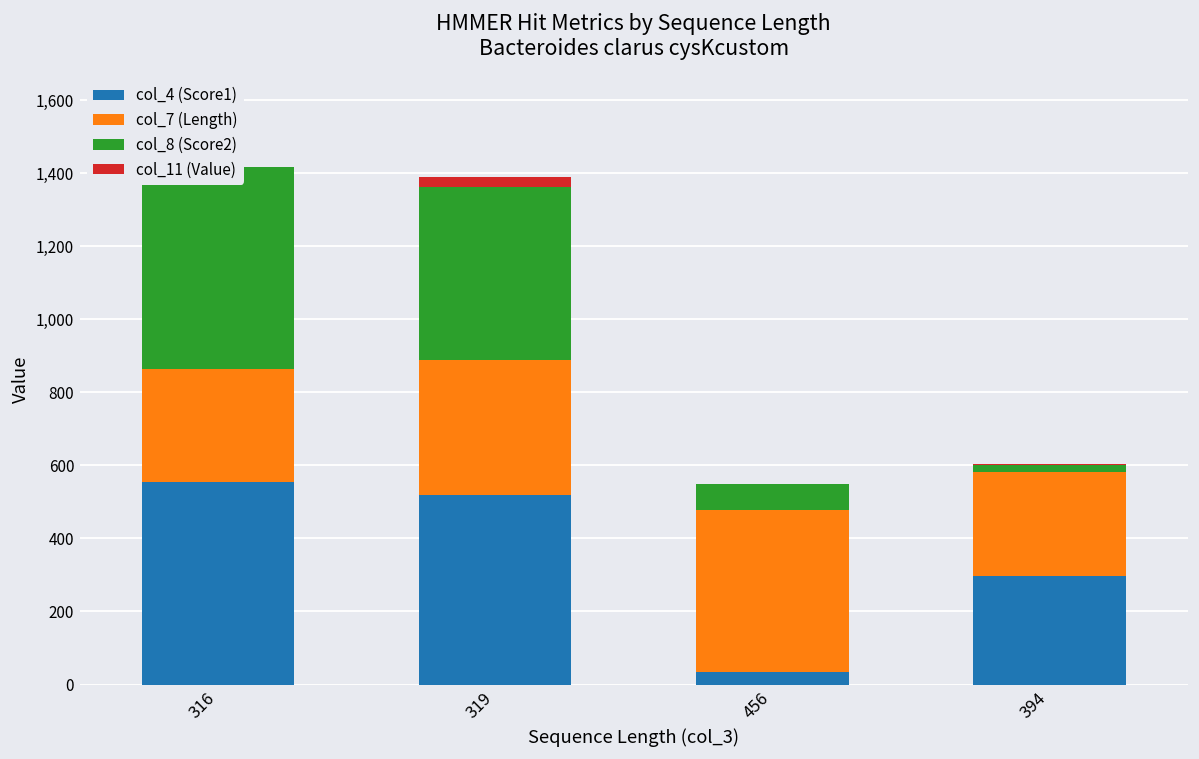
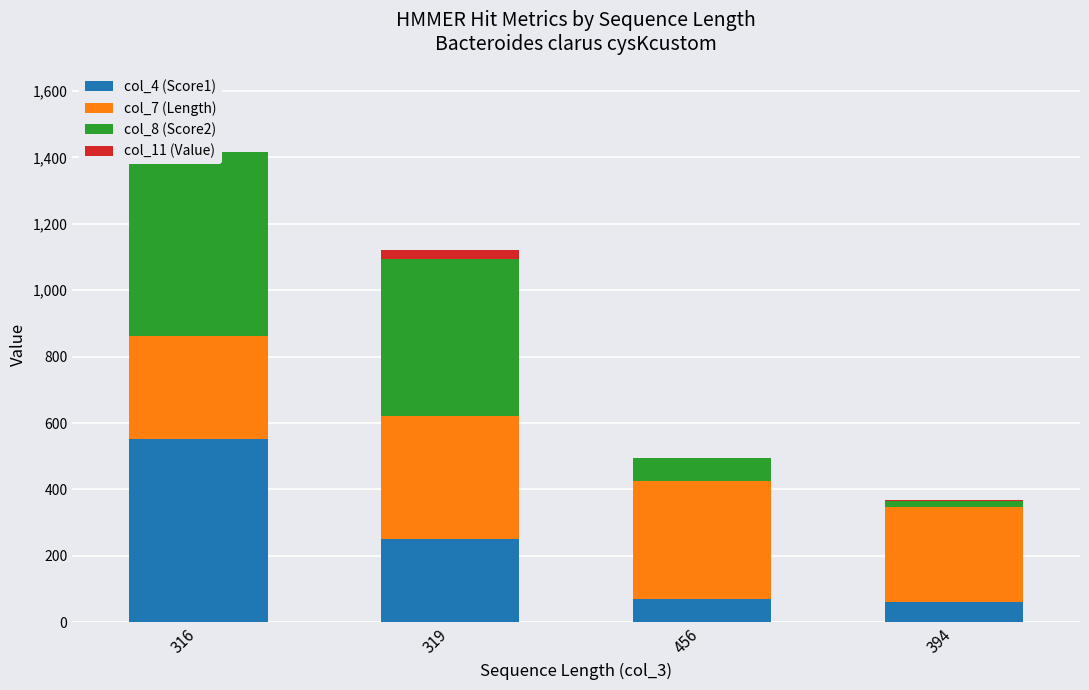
  {
    "col_4 (Score1)": {
      "316": 550,
-     "319": 520,
-     "456": 30,
-     "394": 300
+     "319": 250,
+     "456": 70,
+     "394": 60
    },
    "col_7 (Length)": {
      "316": 310,
      "319": 370,
-     "456": 450,
+     "456": 350,
      "394": 290
    },
    "col_8 (Score2)": {
      "319": 470,
      "456": 70,
      "394": 20
    },
    "col_11 (Value)": {
      "319": 30,
      "456": 0
    }
  }
